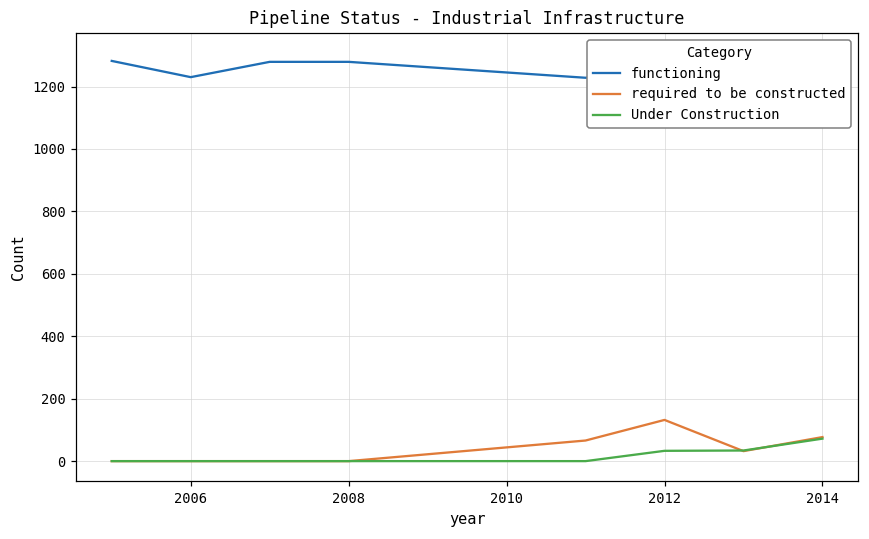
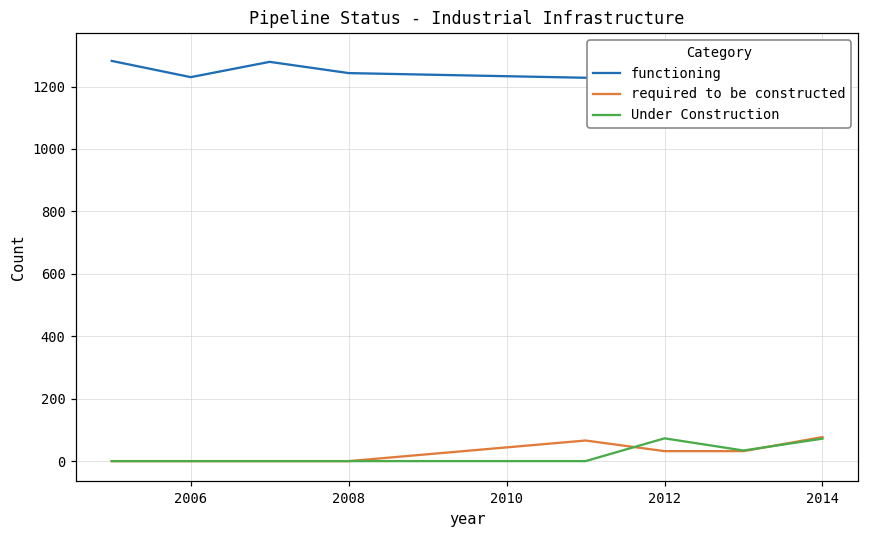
  {
    "functioning": {
      "2006": 1230,
-     "2008": 1280
+     "2008": 1240
    },
    "required to be constructed": {
-     "2012": 130
+     "2012": 30
    },
    "Under Construction": {
-     "2012": 30
+     "2012": 70
    }
  }
